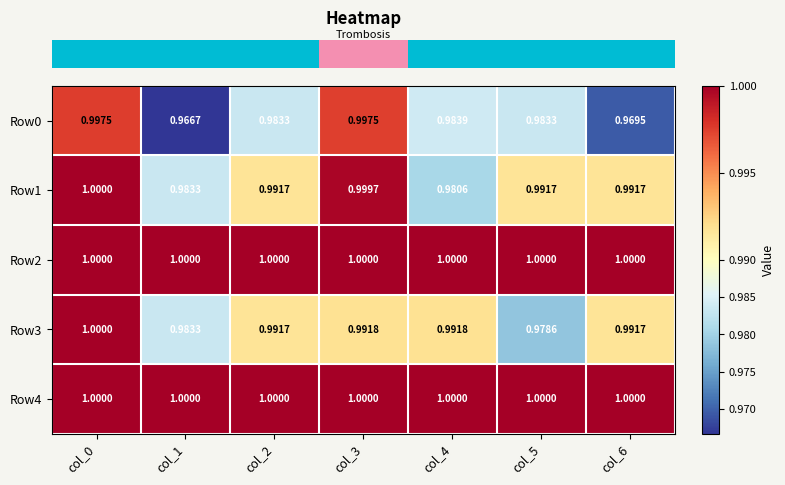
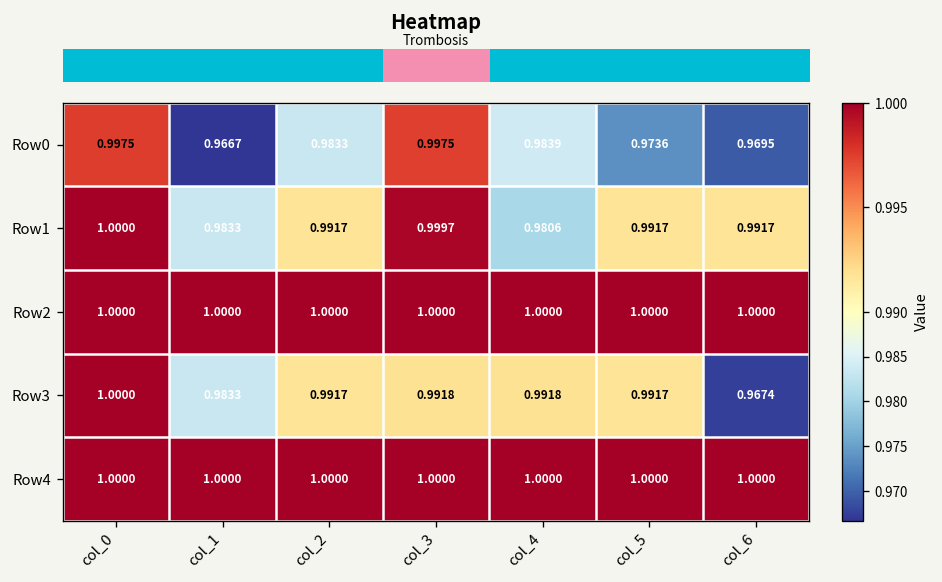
  {
    "Row0": {
      "col_0": 0.9975,
      "col_1": 0.9667,
      "col_2": 0.9833,
      "col_3": 0.9975,
      "col_4": 0.9839,
-     "col_5": 0.9833,
+     "col_5": 0.9736,
      "col_6": 0.9695
    },
    "Row1": {
      "col_0": 1.0000,
      "col_1": 0.9833,
      "col_2": 0.9917,
      "col_3": 0.9997,
      "col_4": 0.9806,
      "col_5": 0.9917,
      "col_6": 0.9917
    },
    "Row2": {
      "col_0": 1.0000,
      "col_1": 1.0000,
      "col_2": 1.0000,
      "col_3": 1.0000,
      "col_4": 1.0000,
      "col_5": 1.0000,
      "col_6": 1.0000
    },
    "Row3": {
      "col_0": 1.0000,
      "col_1": 0.9833,
      "col_2": 0.9917,
      "col_3": 0.9918,
      "col_4": 0.9918,
-     "col_5": 0.9786,
-     "col_6": 0.9917
+     "col_5": 0.9917,
+     "col_6": 0.9674
    },
    "Row4": {
      "col_0": 1.0000,
      "col_1": 1.0000,
      "col_2": 1.0000,
      "col_3": 1.0000,
      "col_4": 1.0000,
      "col_5": 1.0000,
      "col_6": 1.0000
    }
  }
